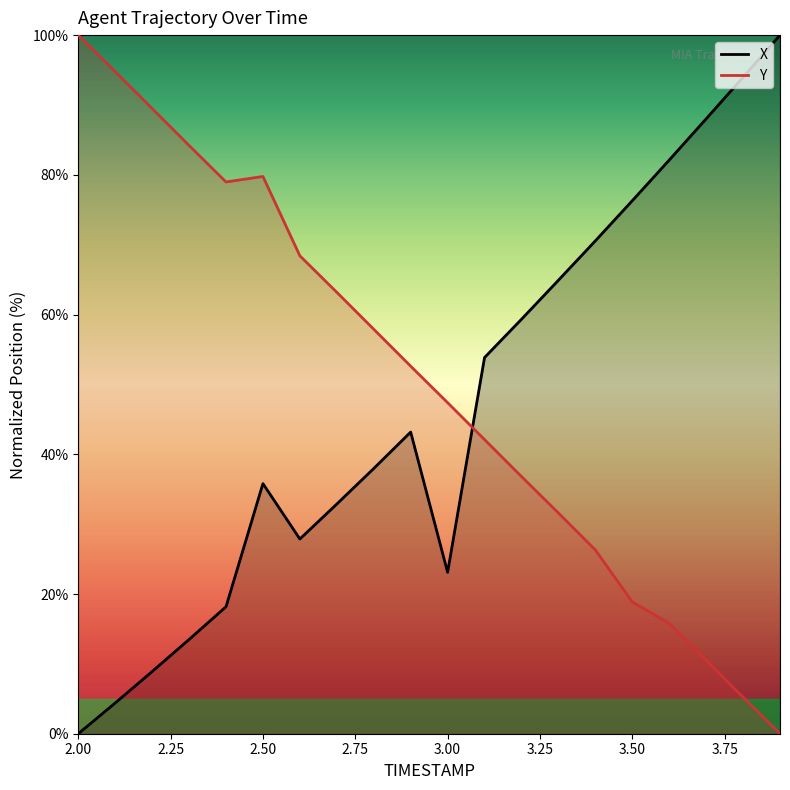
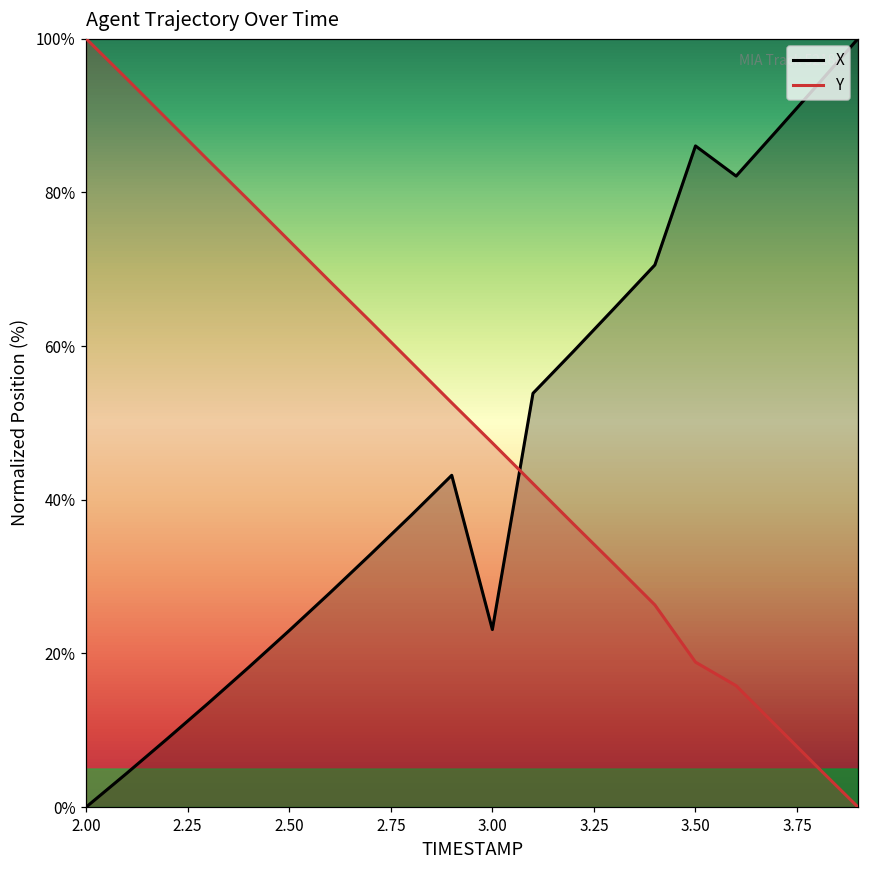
  {
    "X": {
-     "2.50": "36%",
+     "2.50": "23%",
      "3.00": "23%",
-     "3.50": "76%"
+     "3.50": "86%"
    },
    "Y": {
      "2.00": "100%",
-     "2.50": "80%",
+     "2.50": "74%",
      "3.00": "47%",
      "3.50": "19%"
    }
  }
